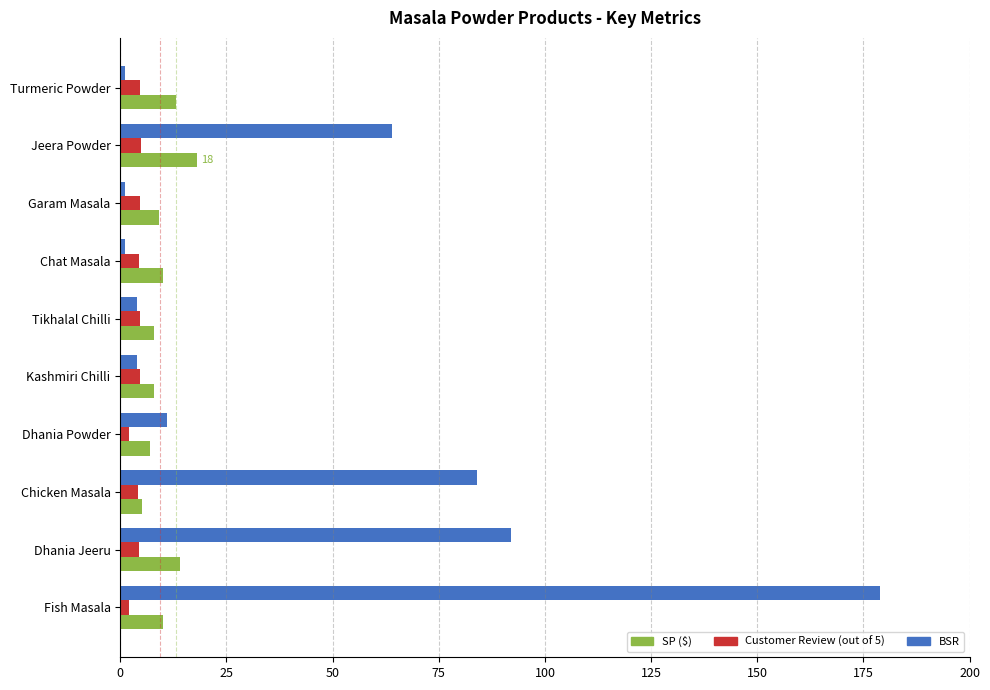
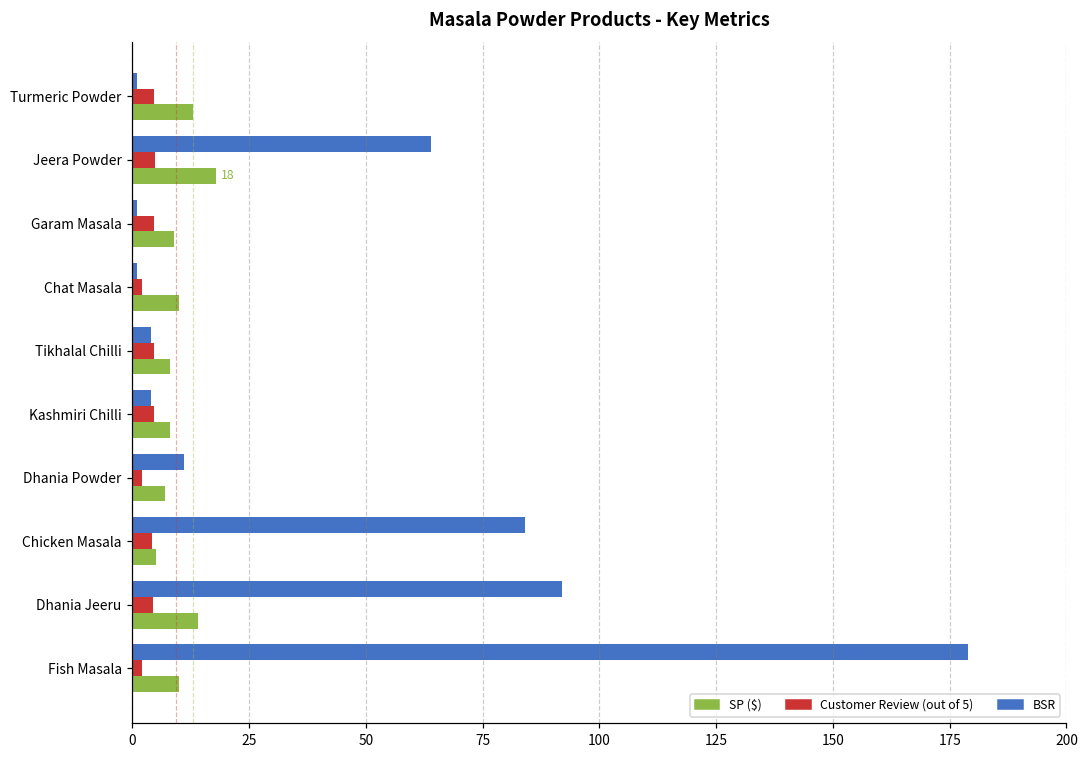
  {
    "SP ($)": {
      "Jeera Powder": 18
    },
    "Customer Review (out of 5)": {
      "Turmeric Powder": 5,
      "Jeera Powder": 5,
      "Garam Masala": 5,
-     "Chat Masala": 5,
+     "Chat Masala": 2,
      "Tikhalal Chilli": 5,
      "Kashmiri Chilli": 5,
      "Dhania Powder": 2,
      "Chicken Masala": 4,
      "Dhania Jeeru": 5,
      "Fish Masala": 2
    },
    "BSR": {
      "Turmeric Powder": 1,
      "Jeera Powder": 64,
      "Garam Masala": 1,
      "Chat Masala": 1,
      "Tikhalal Chilli": 4,
      "Kashmiri Chilli": 4,
      "Dhania Powder": 11,
      "Chicken Masala": 84,
      "Dhania Jeeru": 92,
      "Fish Masala": 179
    }
  }
